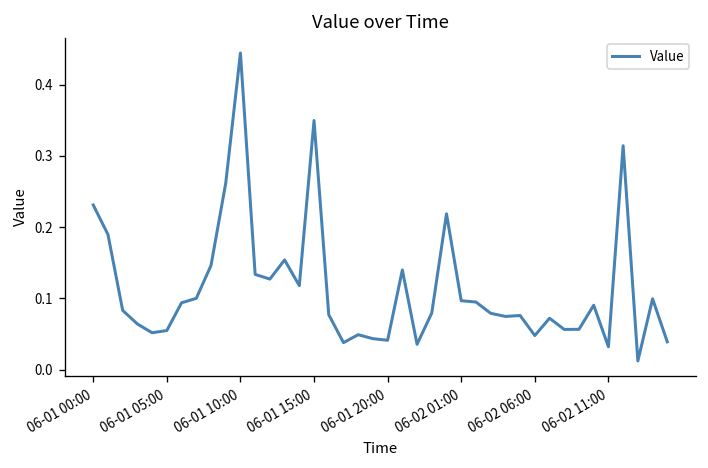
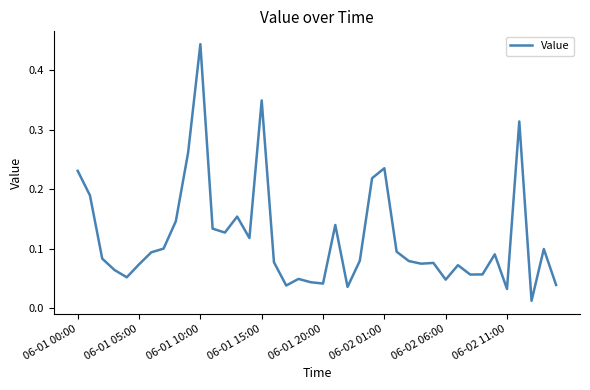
  {
    "06-01 00:00": 0.23,
-   "06-01 05:00": 0.05,
+   "06-01 05:00": 0.07,
    "06-01 10:00": 0.44,
    "06-01 15:00": 0.35,
    "06-01 20:00": 0.04,
-   "06-02 01:00": 0.10,
+   "06-02 01:00": 0.24,
    "06-02 06:00": 0.05,
    "06-02 11:00": 0.03
  }
